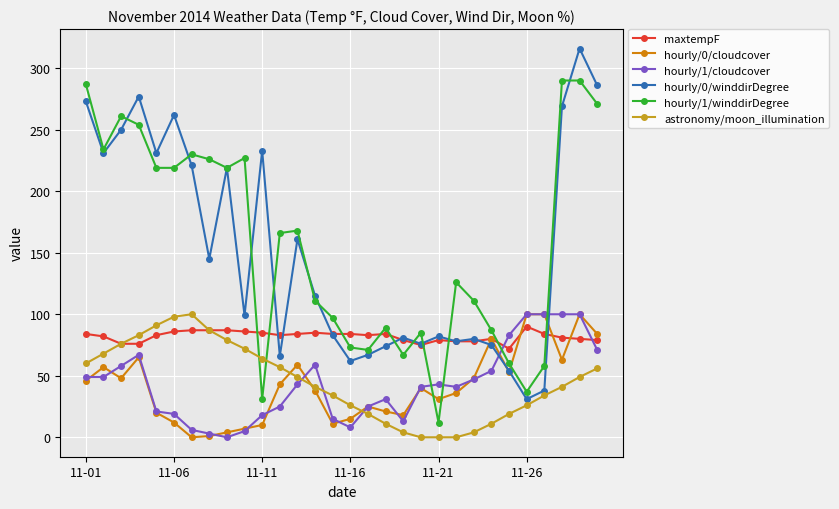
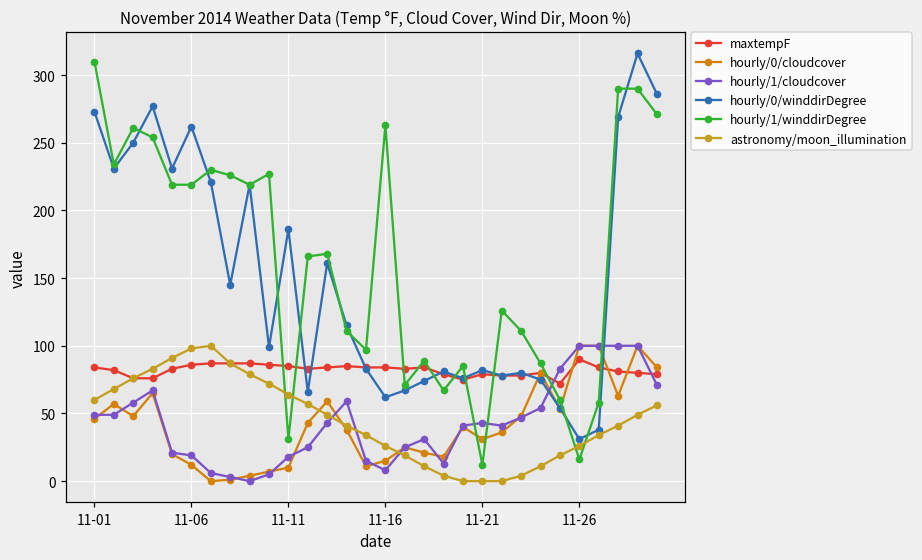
  {
    "maxtempF": {
      "11-01": 84,
      "11-06": 86,
      "11-11": 85,
      "11-16": 84,
      "11-21": 79,
      "11-26": 90
    },
    "hourly/1/cloudcover": {
      "11-01": 49,
      "11-06": 19,
      "11-11": 18,
      "11-16": 8,
      "11-21": 43
    },
    "hourly/0/winddirDegree": {
      "11-01": 273,
      "11-06": 262,
-     "11-11": 233,
+     "11-11": 186,
      "11-16": 62,
      "11-21": 82,
      "11-26": 31
    },
    "hourly/1/winddirDegree": {
-     "11-01": 287,
+     "11-01": 310,
      "11-06": 219,
      "11-11": 31,
-     "11-16": 73,
+     "11-16": 263,
      "11-21": 12,
-     "11-26": 37
+     "11-26": 16
    }
  }
